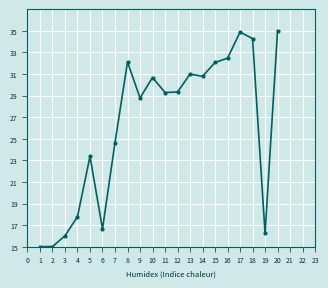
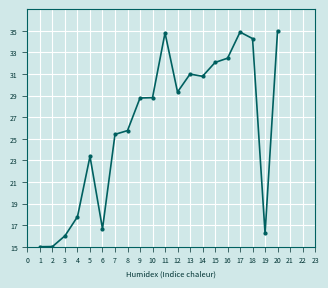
  {
    "1": 15.0,
    "2": 15.0,
    "3": 16.0,
    "4": 17.8,
    "5": 23.4,
    "6": 16.7,
-   "7": 24.6,
-   "8": 32.1,
+   "7": 25.4,
+   "8": 25.8,
    "9": 28.8,
-   "10": 30.7,
-   "11": 29.3,
+   "10": 28.8,
+   "11": 34.8,
    "12": 29.3,
    "13": 31.0,
    "14": 30.8,
    "15": 32.1,
    "16": 32.5,
    "17": 34.9,
    "18": 34.3,
    "19": 16.2,
    "20": 35.0
  }
